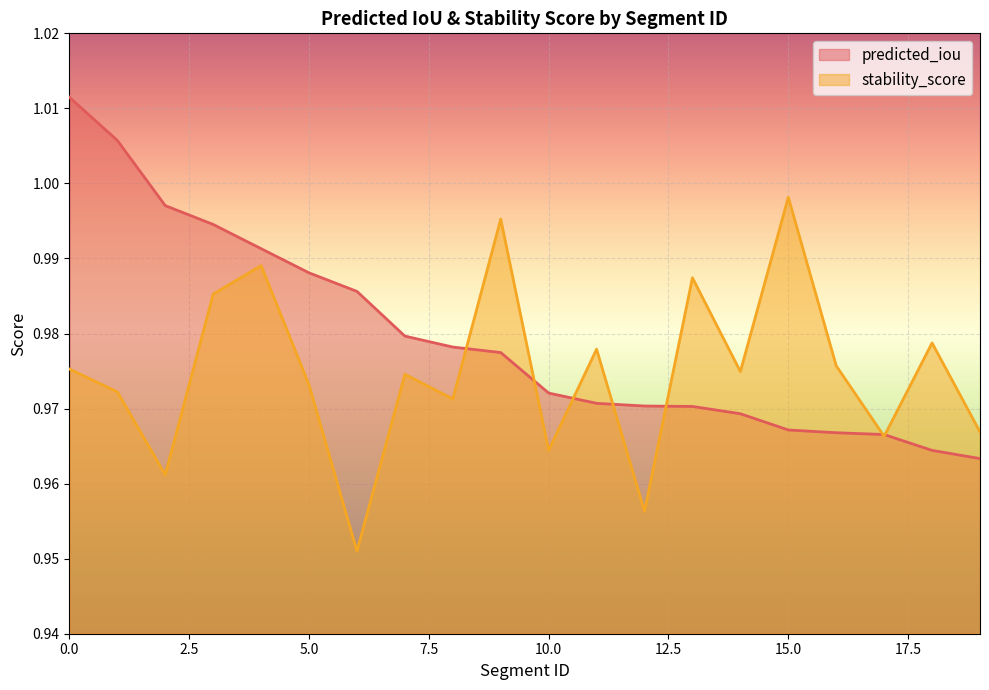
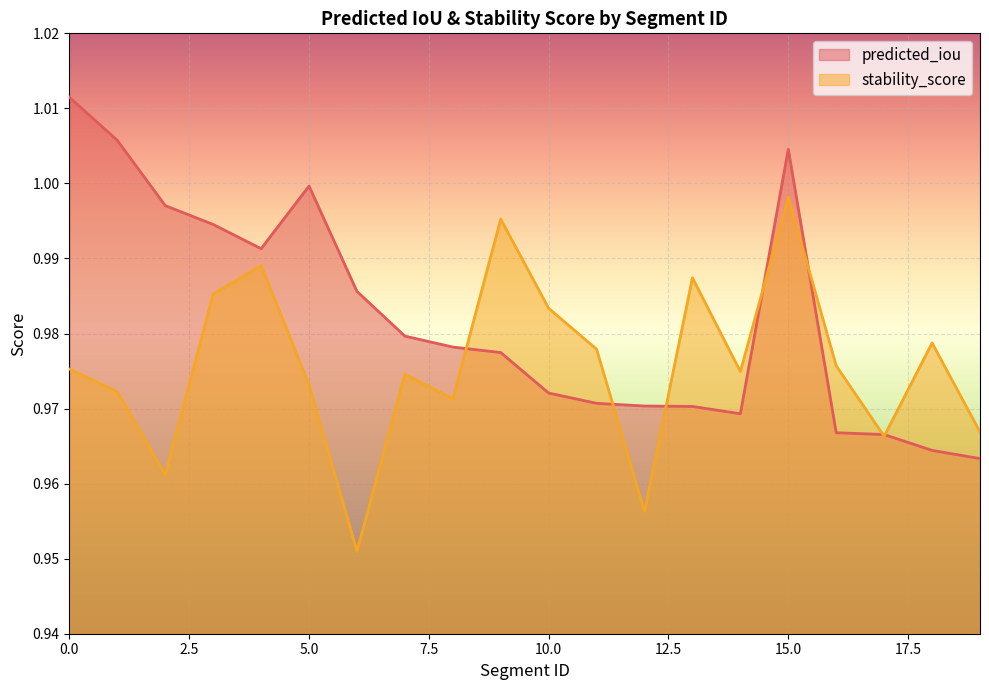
  {
    "predicted_iou": {
      "0.0": 1.011,
-     "5.0": 0.988,
+     "5.0": 1.000,
      "10.0": 0.972,
-     "15.0": 0.967
+     "15.0": 1.005
    },
    "stability_score": {
      "0.0": 0.975,
      "5.0": 0.973,
-     "10.0": 0.964,
+     "10.0": 0.983,
      "15.0": 0.998
    }
  }
